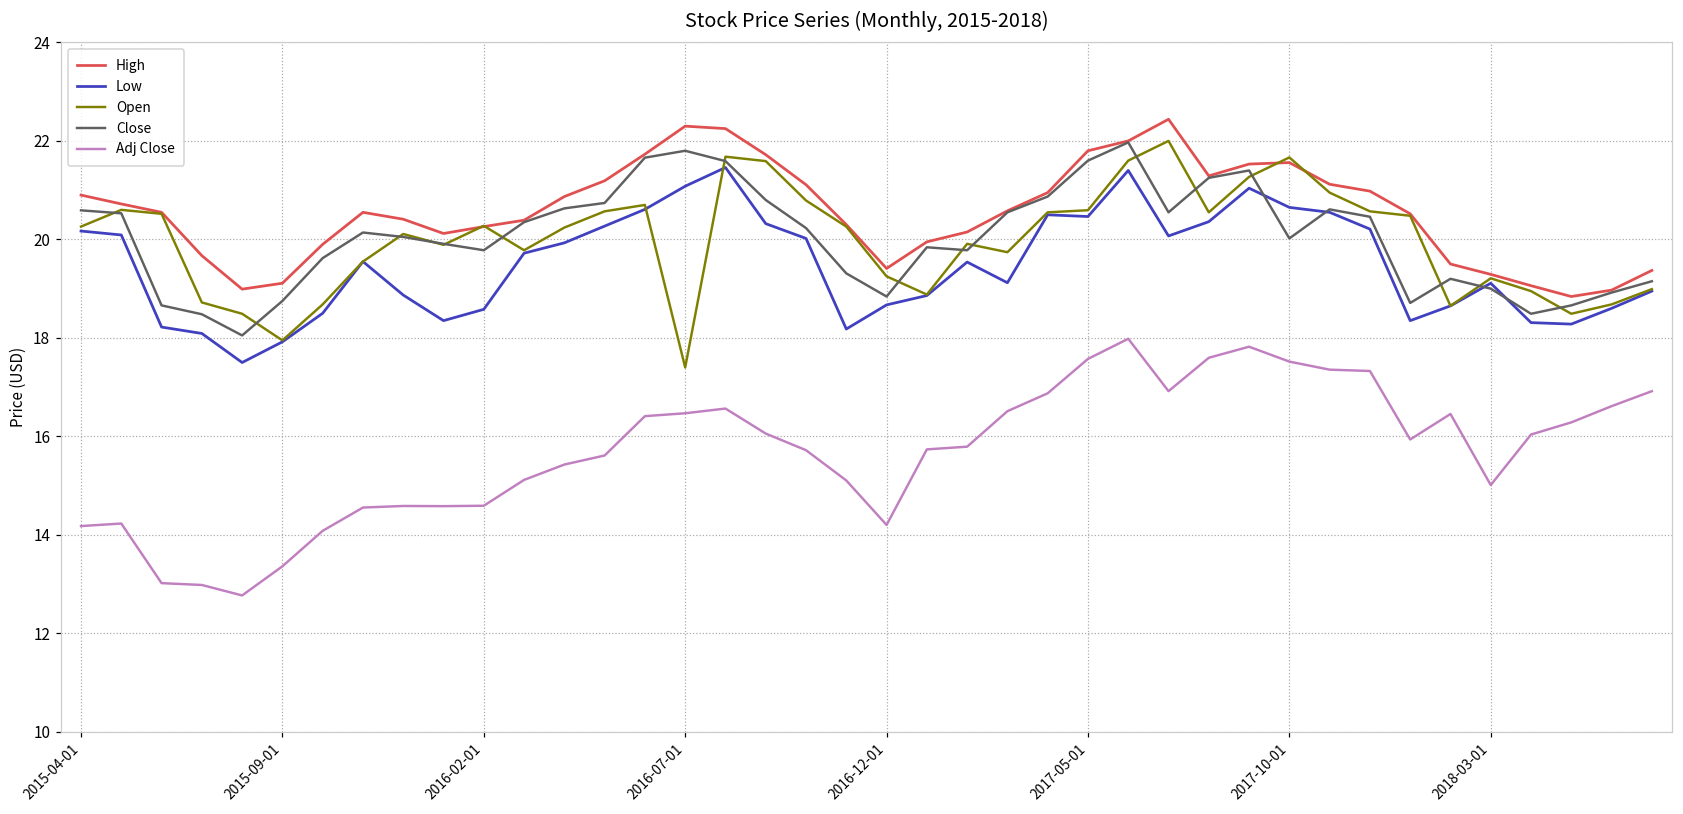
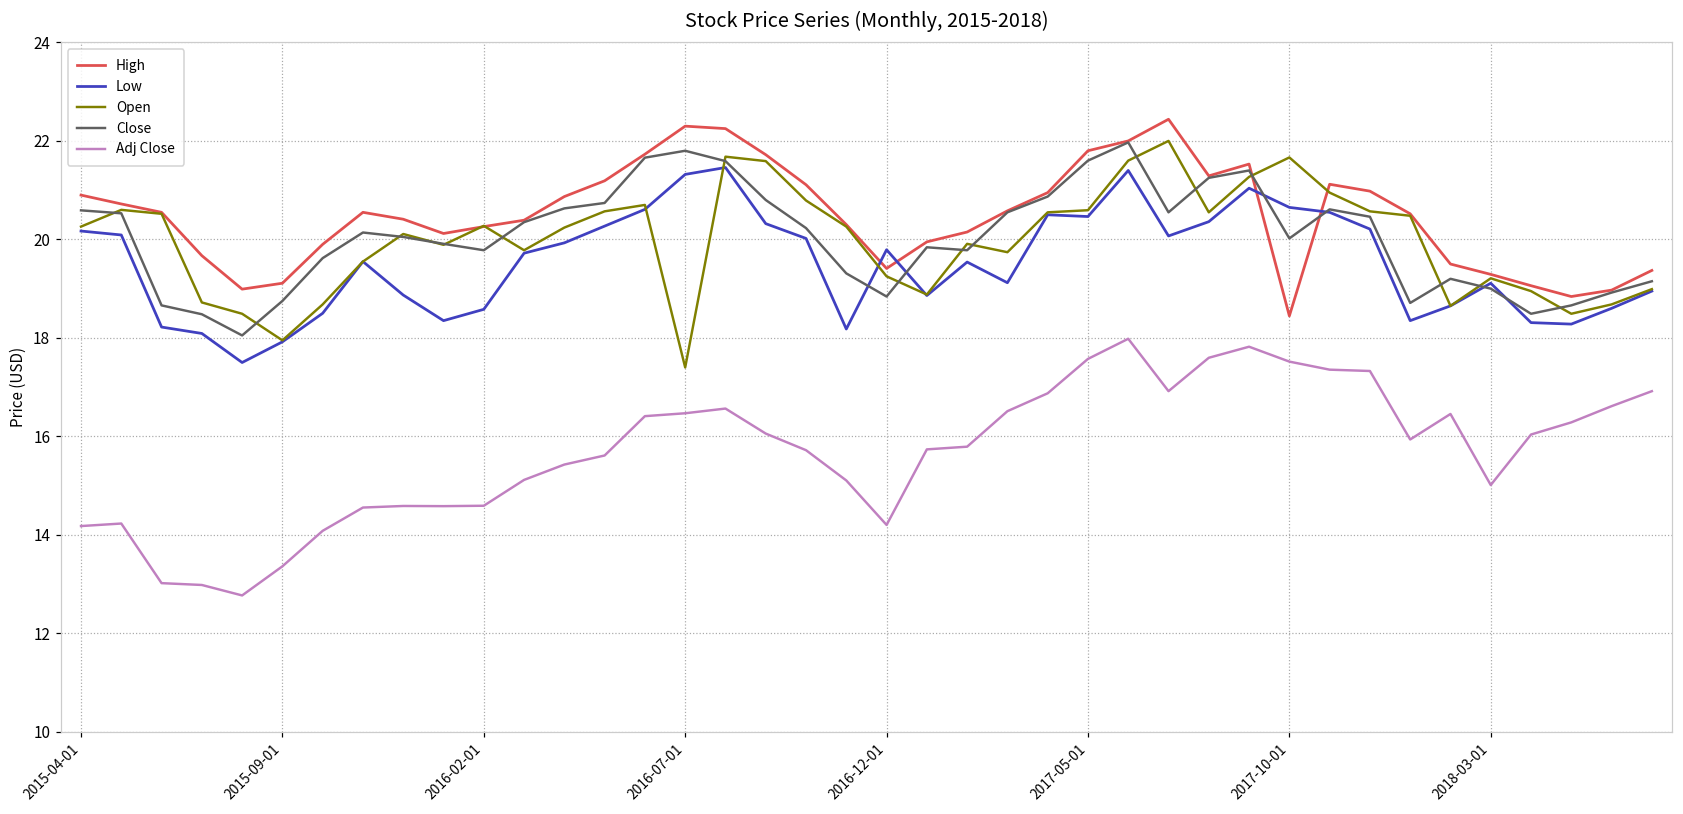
  {
    "High": {
      "2015-04-01": 20.9,
      "2015-09-01": 19.1,
      "2016-07-01": 22.3,
      "2016-12-01": 19.4,
      "2017-05-01": 21.8,
-     "2017-10-01": 21.6,
+     "2017-10-01": 18.4,
      "2018-03-01": 19.3
    },
    "Low": {
      "2015-04-01": 20.2,
      "2016-02-01": 18.6,
-     "2016-07-01": 21.1,
-     "2016-12-01": 18.7,
+     "2016-07-01": 21.3,
+     "2016-12-01": 19.8,
      "2017-05-01": 20.5,
      "2017-10-01": 20.7,
      "2018-03-01": 19.1
    },
    "Open": {
      "2015-04-01": 20.3,
      "2016-07-01": 17.4,
      "2016-12-01": 19.3,
      "2017-05-01": 20.6,
      "2017-10-01": 21.7,
      "2018-03-01": 19.2
    },
    "Close": {
      "2015-04-01": 20.6,
      "2015-09-01": 18.8,
      "2016-02-01": 19.8,
      "2016-07-01": 21.8,
      "2016-12-01": 18.8,
      "2017-05-01": 21.6,
      "2017-10-01": 20.0,
      "2018-03-01": 19.0
    },
    "Adj Close": {
      "2015-04-01": 14.2,
      "2015-09-01": 13.4,
      "2016-02-01": 14.6,
      "2016-07-01": 16.5,
      "2016-12-01": 14.2,
      "2017-05-01": 17.6,
      "2017-10-01": 17.5,
      "2018-03-01": 15.0
    }
  }
